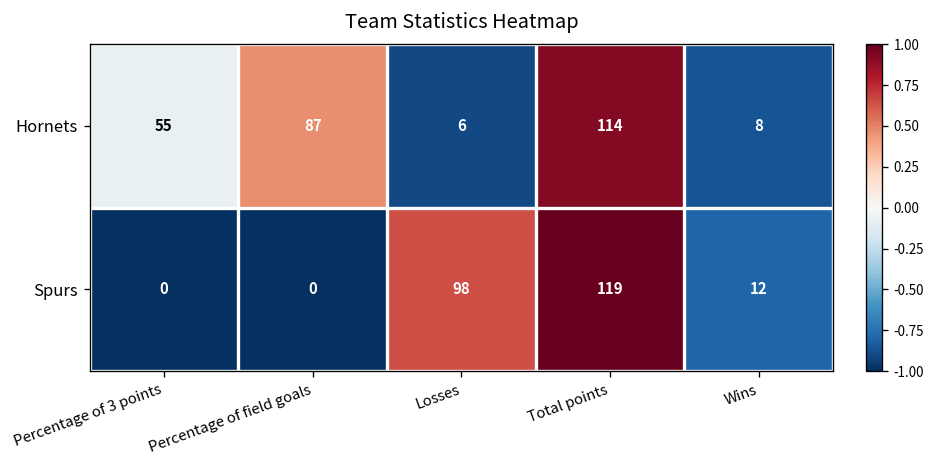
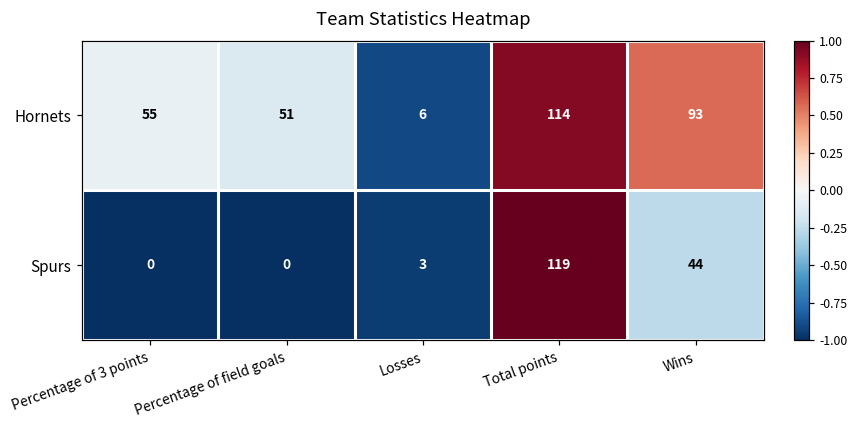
  {
    "Hornets": {
      "Percentage of 3 points": 55,
-     "Percentage of field goals": 87,
+     "Percentage of field goals": 51,
      "Losses": 6,
      "Total points": 114,
-     "Wins": 8
+     "Wins": 93
    },
    "Spurs": {
      "Percentage of 3 points": 0,
      "Percentage of field goals": 0,
-     "Losses": 98,
+     "Losses": 3,
      "Total points": 119,
-     "Wins": 12
+     "Wins": 44
    }
  }
